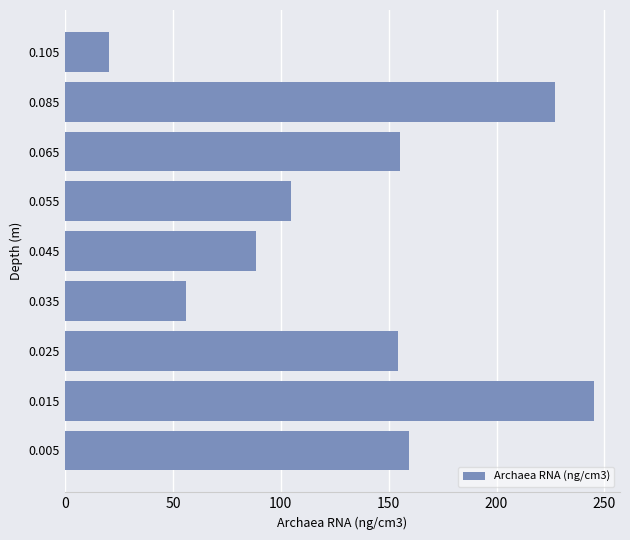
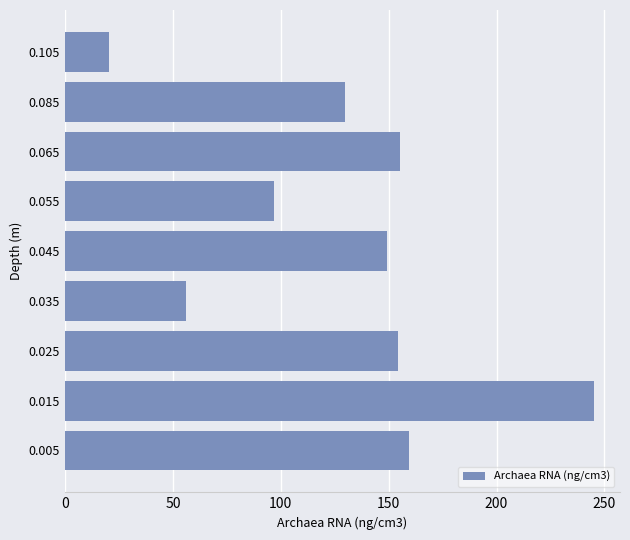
  {
    "0.105": 20,
-   "0.085": 227,
+   "0.085": 130,
    "0.065": 155,
-   "0.055": 105,
-   "0.045": 88,
+   "0.055": 97,
+   "0.045": 149,
    "0.035": 56,
    "0.025": 154,
    "0.015": 245,
    "0.005": 159
  }
